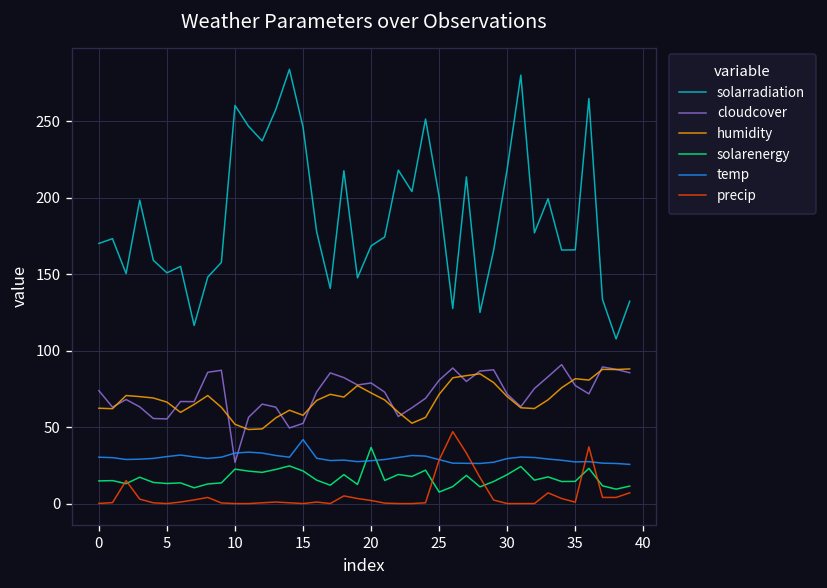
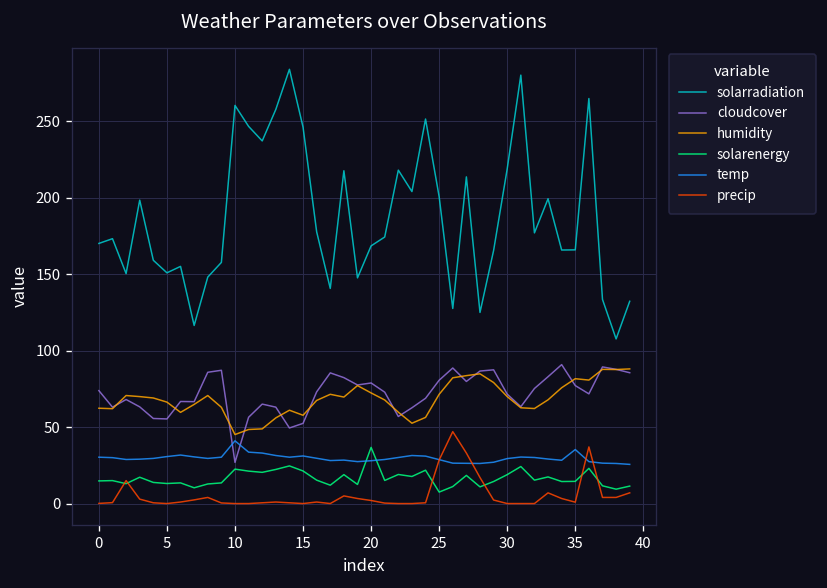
  {
    "solarradiation": {
      "0": 170,
      "5": 151,
      "10": 260,
      "15": 246,
      "20": 168,
      "25": 201,
      "30": 219,
      "35": 166
    },
    "cloudcover": {
      "0": 74,
      "5": 55,
      "10": 27,
      "15": 52,
      "20": 79,
      "25": 81,
      "35": 77
    },
    "humidity": {
      "0": 62,
      "5": 66,
-     "10": 52,
+     "10": 45,
      "15": 58,
      "20": 72,
      "25": 71,
      "35": 82
    },
    "solarenergy": {
      "0": 15,
      "5": 13,
      "10": 23,
      "15": 21,
      "20": 37,
      "25": 8,
      "30": 19,
      "35": 15
    },
    "temp": {
      "0": 30,
      "5": 31,
-     "10": 33,
-     "15": 42,
+     "10": 41,
+     "15": 31,
      "20": 28,
      "30": 29,
-     "35": 27
+     "35": 35
    },
    "precip": {
      "0": 0,
      "5": 0,
      "10": 0,
      "15": 0,
      "20": 2,
      "30": 0,
      "35": 1
    }
  }
